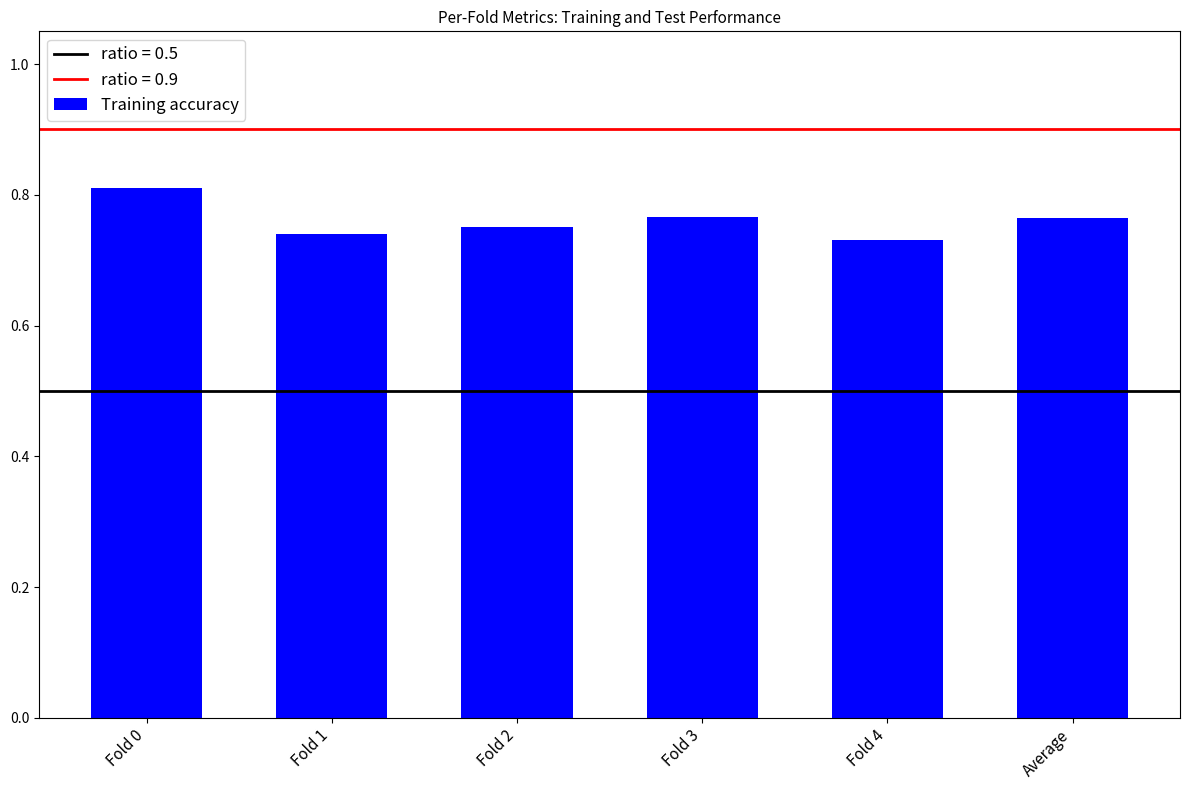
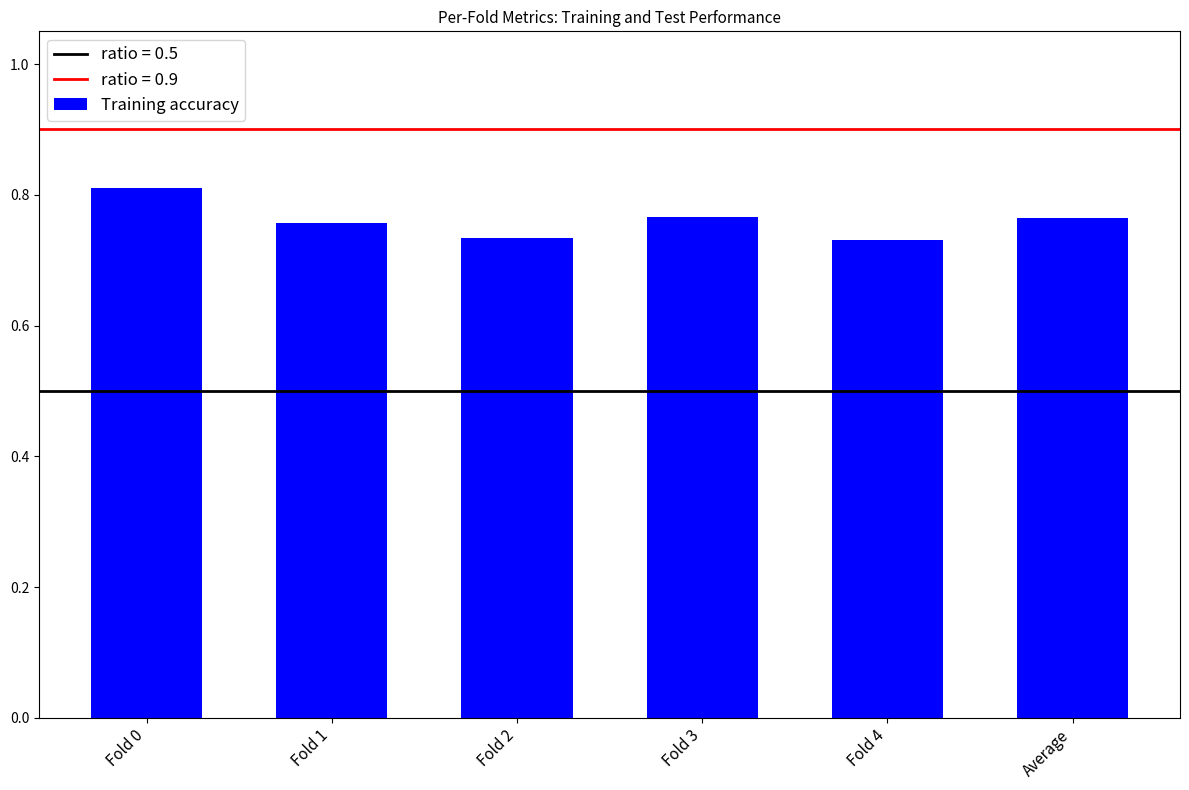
  {
    "Fold 0": 0.81,
-   "Fold 1": 0.74,
-   "Fold 2": 0.75,
+   "Fold 1": 0.76,
+   "Fold 2": 0.73,
    "Fold 3": 0.77,
    "Fold 4": 0.73,
    "Average": 0.76
  }
